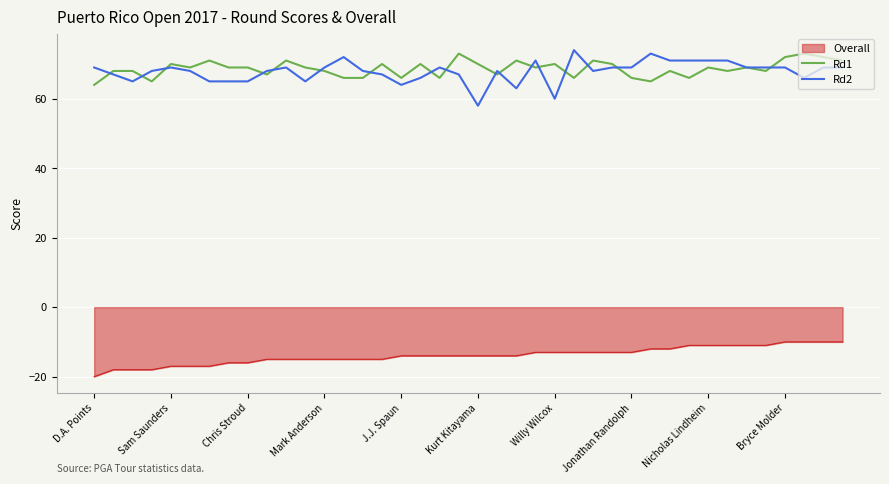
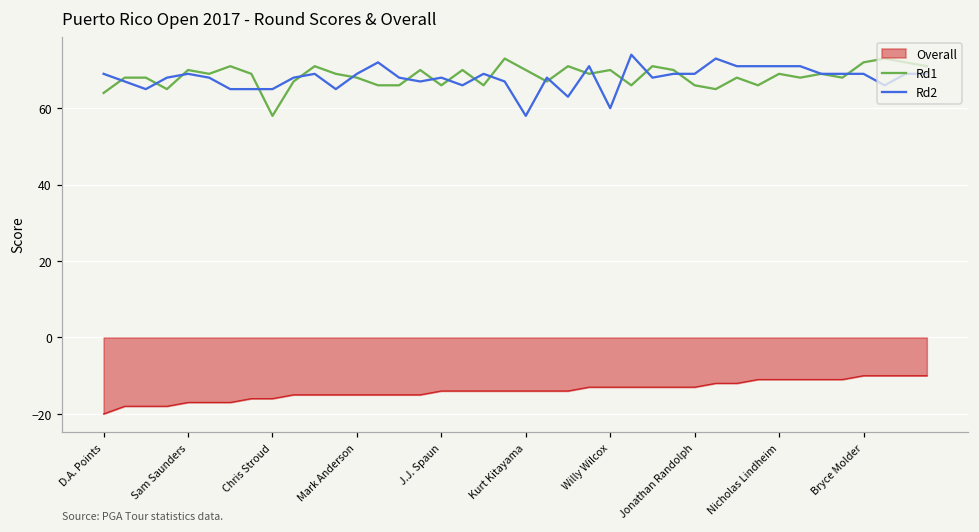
  {
    "Rd1": {
      "D.A. Points": 64,
      "Sam Saunders": 70,
-     "Chris Stroud": 69,
+     "Chris Stroud": 58,
      "Mark Anderson": 68,
      "J.J. Spaun": 66,
      "Kurt Kitayama": 70,
      "Willy Wilcox": 70,
      "Jonathan Randolph": 66,
      "Nicholas Lindheim": 69,
      "Bryce Molder": 72
    },
    "Rd2": {
      "D.A. Points": 69,
      "Sam Saunders": 69,
      "Chris Stroud": 65,
      "Mark Anderson": 69,
-     "J.J. Spaun": 64,
+     "J.J. Spaun": 68,
      "Kurt Kitayama": 58,
      "Willy Wilcox": 60,
      "Jonathan Randolph": 69,
      "Nicholas Lindheim": 71,
      "Bryce Molder": 69
    }
  }
